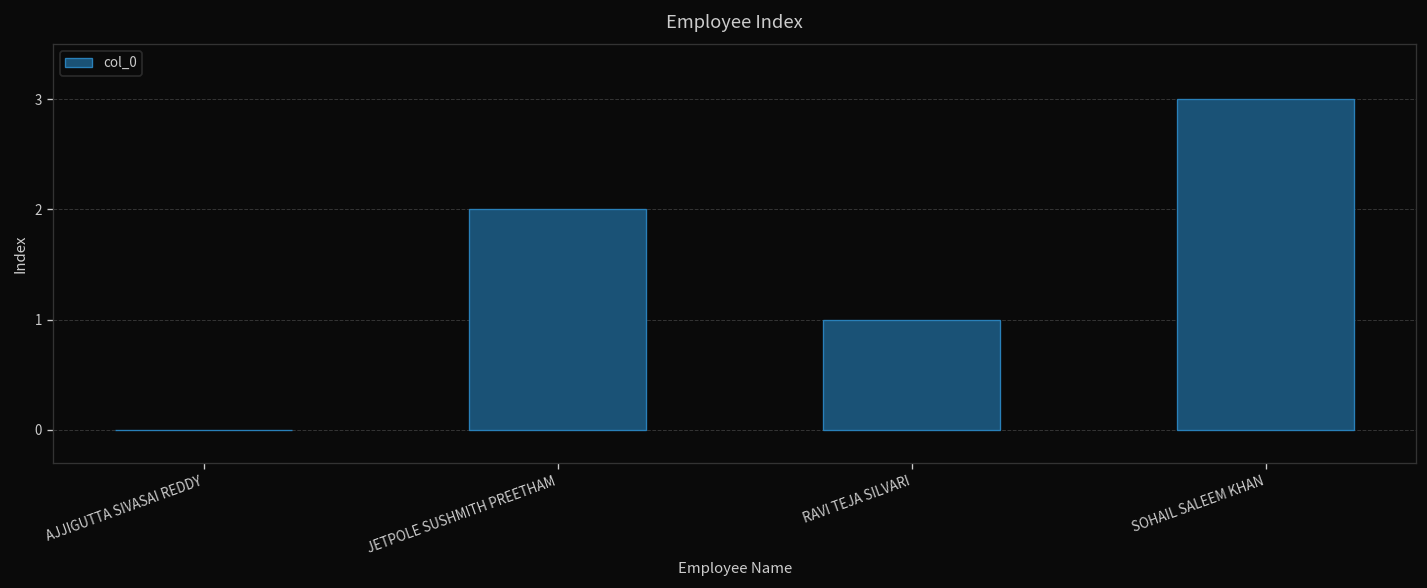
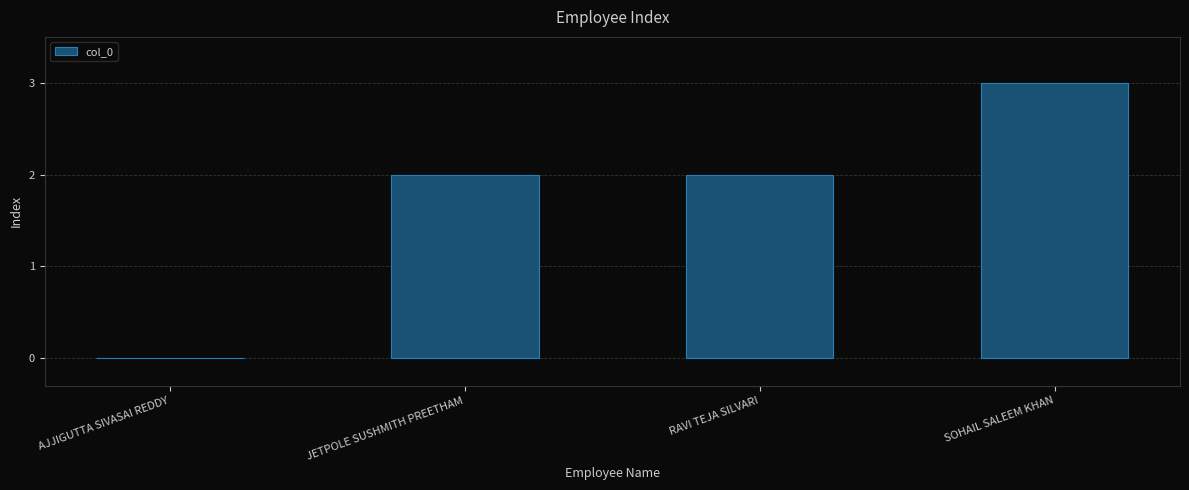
  {
    "AJJIGUTTA SIVASAI REDDY": 0,
    "JETPOLE SUSHMITH PREETHAM": 2,
-   "RAVI TEJA SILVARI": 1,
+   "RAVI TEJA SILVARI": 2,
    "SOHAIL SALEEM KHAN": 3
  }
